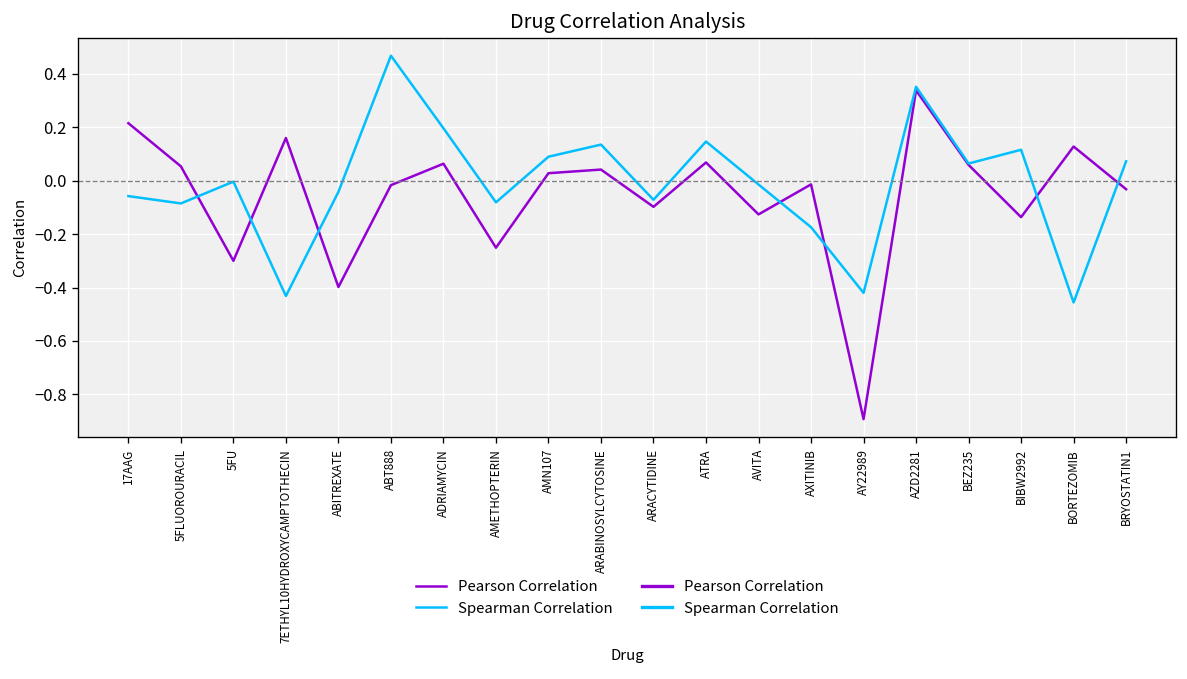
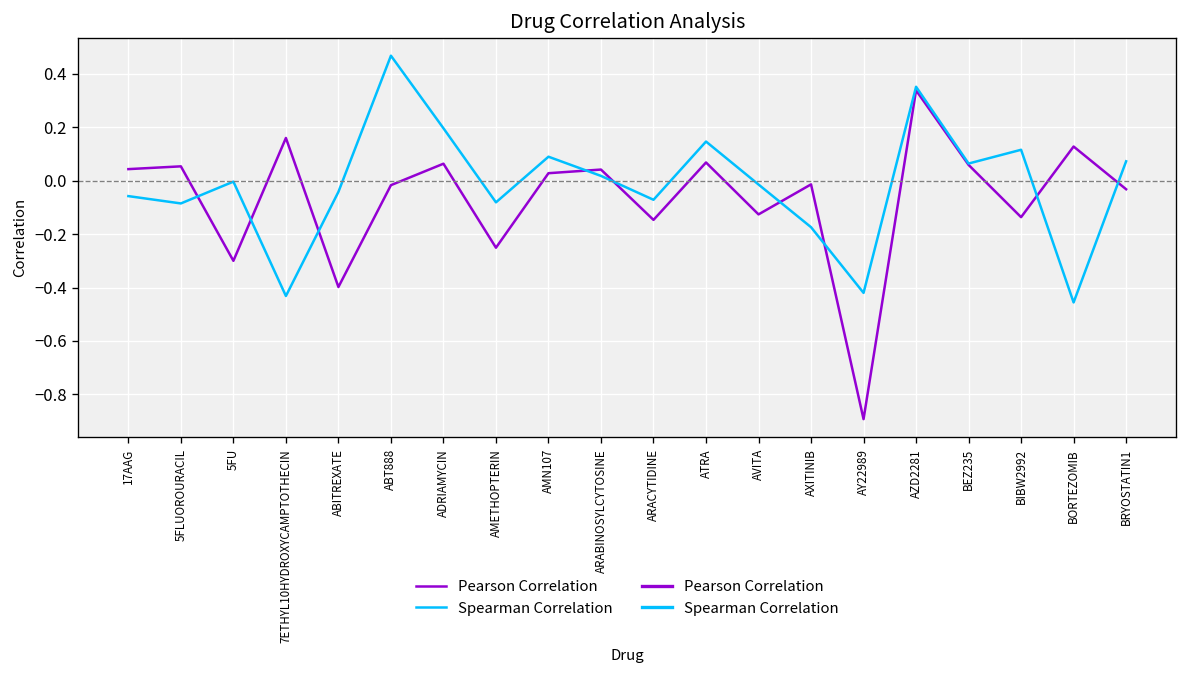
  {
    "Pearson Correlation": {
-     "17AAG": 0.22,
+     "17AAG": 0.04,
      "5FLUOROURACIL": 0.05,
      "5FU": -0.30,
      "7ETHYL10HYDROXYCAMPTOTHECIN": 0.16,
      "ABITREXATE": -0.40,
      "ABT888": -0.02,
      "ADRIAMYCIN": 0.06,
      "AMETHOPTERIN": -0.25,
      "AMN107": 0.03,
      "ARABINOSYLCYTOSINE": 0.04,
-     "ARACYTIDINE": -0.10,
+     "ARACYTIDINE": -0.15,
      "ATRA": 0.07,
      "AVITA": -0.13,
      "AXITINIB": -0.01,
      "AY22989": -0.89,
      "AZD2281": 0.34,
      "BIBW2992": -0.14,
      "BORTEZOMIB": 0.13,
      "BRYOSTATIN1": -0.03
    },
    "Spearman Correlation": {
      "17AAG": -0.06,
      "5FLUOROURACIL": -0.09,
      "5FU": 0.00,
      "7ETHYL10HYDROXYCAMPTOTHECIN": -0.43,
      "ABITREXATE": -0.04,
      "ABT888": 0.47,
      "ADRIAMYCIN": 0.20,
      "AMETHOPTERIN": -0.08,
      "AMN107": 0.09,
-     "ARABINOSYLCYTOSINE": 0.14,
+     "ARABINOSYLCYTOSINE": 0.02,
      "ARACYTIDINE": -0.07,
      "ATRA": 0.15,
      "AVITA": -0.01,
      "AXITINIB": -0.17,
      "AY22989": -0.42,
      "AZD2281": 0.35,
      "BIBW2992": 0.12,
      "BORTEZOMIB": -0.46,
      "BRYOSTATIN1": 0.07
    }
  }
